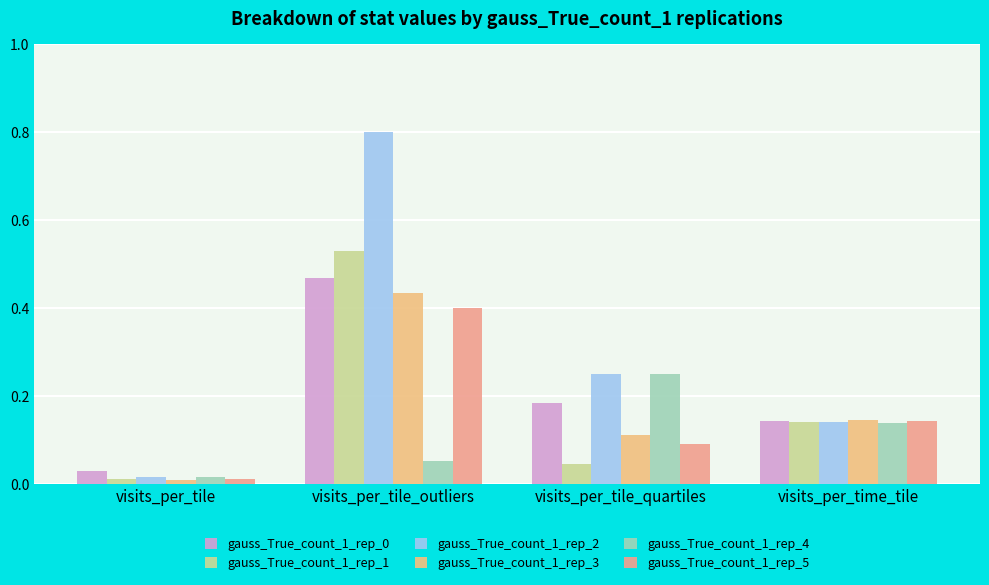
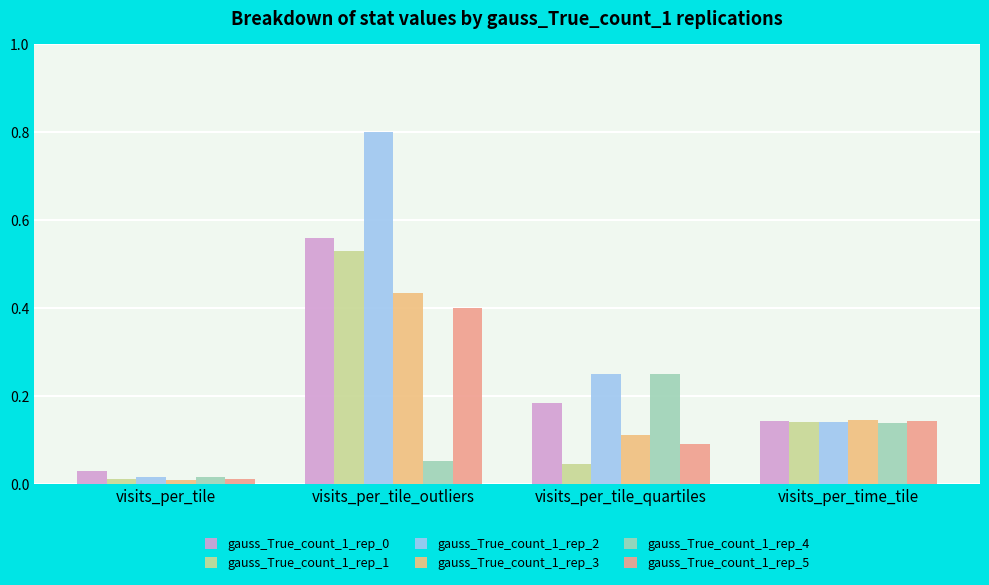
  {
    "gauss_True_count_1_rep_0": {
      "visits_per_tile": 0.03,
-     "visits_per_tile_outliers": 0.47,
+     "visits_per_tile_outliers": 0.56,
      "visits_per_tile_quartiles": 0.18,
      "visits_per_time_tile": 0.14
    }
  }
